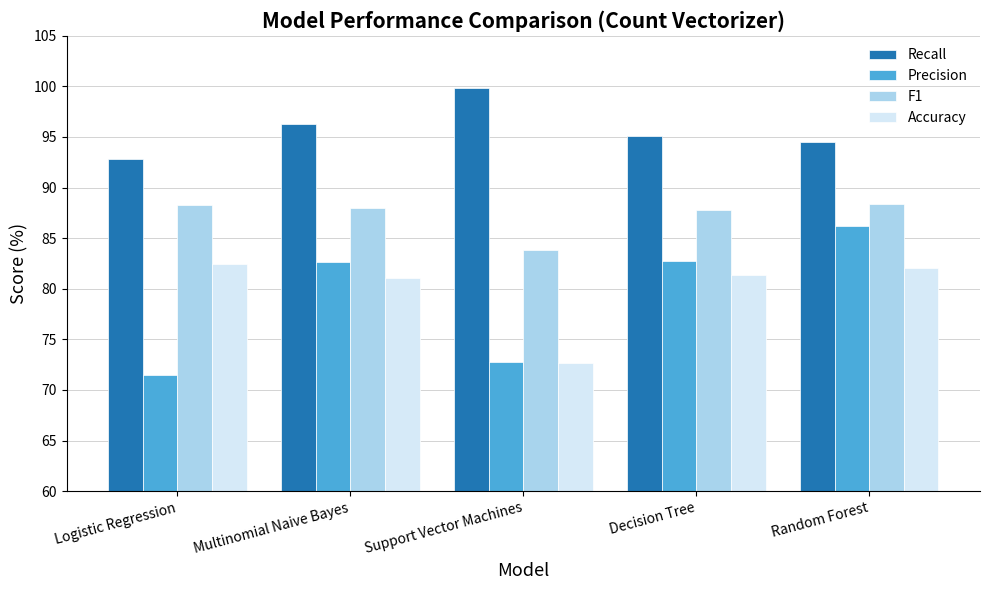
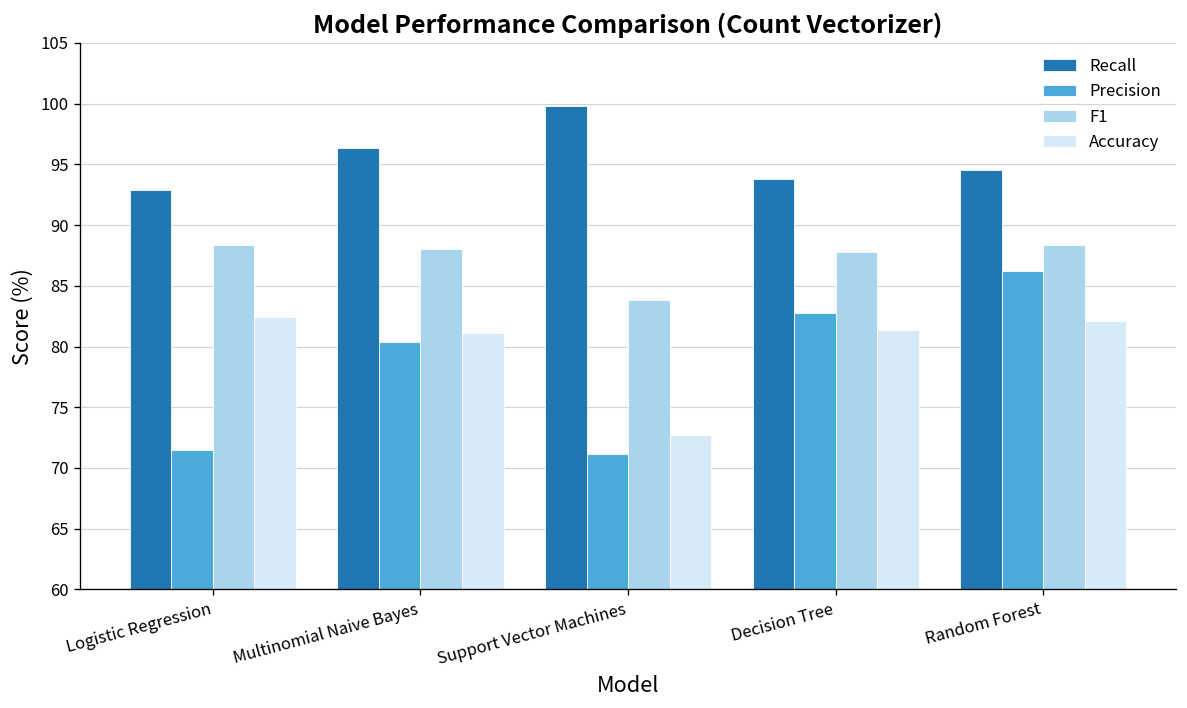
  {
    "Recall": {
      "Logistic Regression": 92.9,
      "Multinomial Naive Bayes": 96.3,
      "Support Vector Machines": 99.8,
-     "Decision Tree": 95.1,
+     "Decision Tree": 93.8,
      "Random Forest": 94.6
    },
    "Precision": {
      "Logistic Regression": 71.5,
-     "Multinomial Naive Bayes": 82.6,
-     "Support Vector Machines": 72.8,
+     "Multinomial Naive Bayes": 80.4,
+     "Support Vector Machines": 71.1,
      "Decision Tree": 82.8,
      "Random Forest": 86.2
    }
  }
